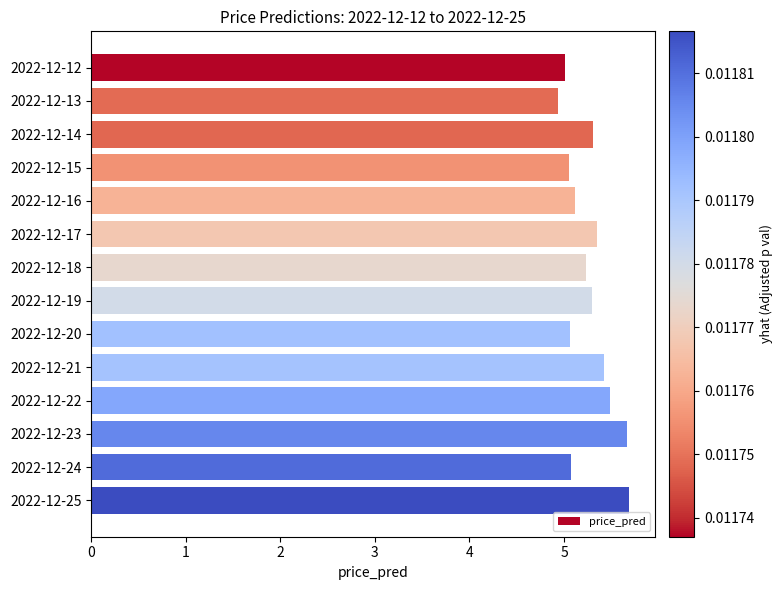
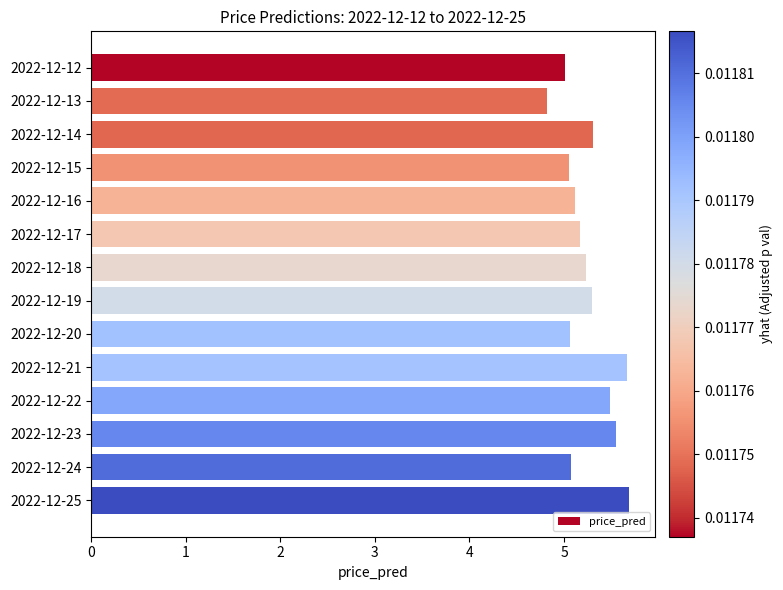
  {
    "2022-12-12": 5.0,
-   "2022-12-13": 4.9,
+   "2022-12-13": 4.8,
    "2022-12-14": 5.3,
    "2022-12-15": 5.1,
    "2022-12-16": 5.1,
-   "2022-12-17": 5.3,
+   "2022-12-17": 5.2,
    "2022-12-18": 5.2,
    "2022-12-19": 5.3,
    "2022-12-20": 5.1,
-   "2022-12-21": 5.4,
+   "2022-12-21": 5.7,
    "2022-12-22": 5.5,
-   "2022-12-23": 5.7,
+   "2022-12-23": 5.6,
    "2022-12-24": 5.1,
    "2022-12-25": 5.7
  }
